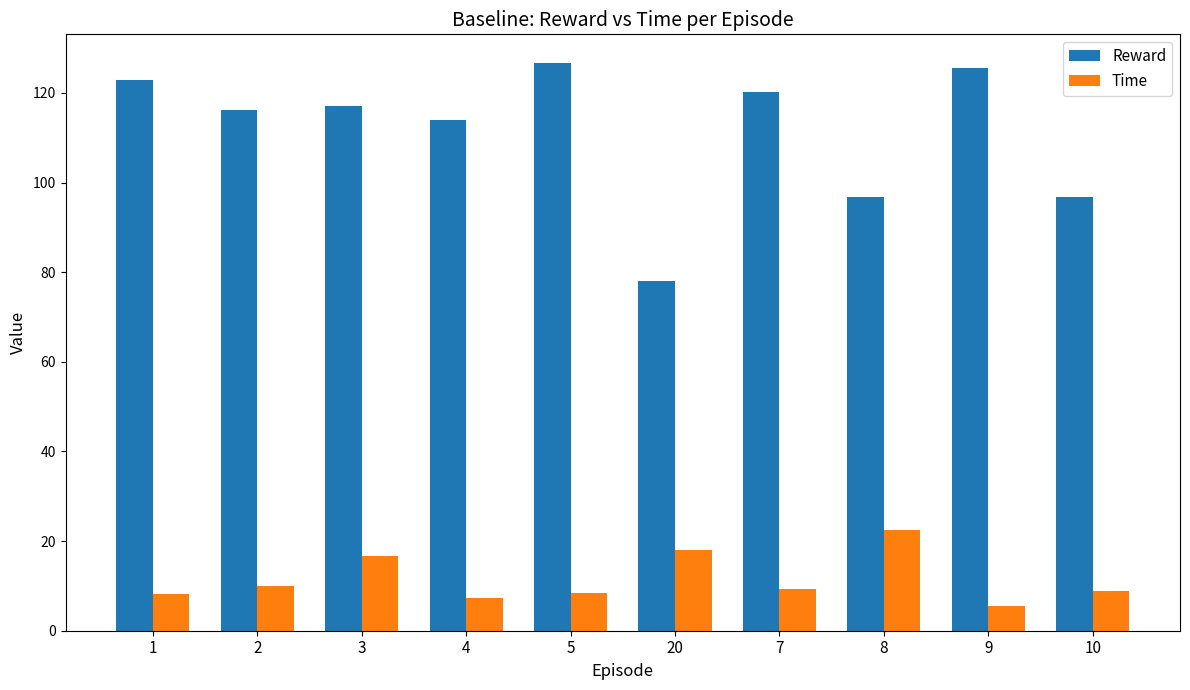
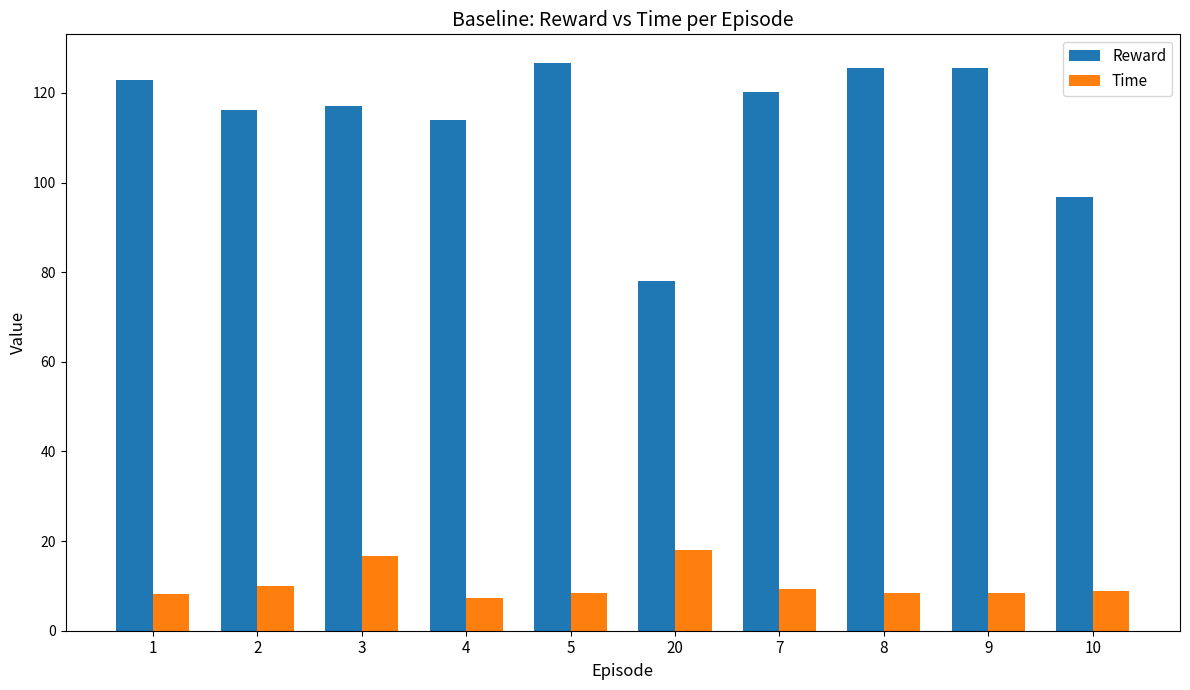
  {
    "Reward": {
      "1": 123,
      "2": 116,
      "3": 117,
      "4": 114,
      "5": 127,
      "20": 78,
      "7": 120,
-     "8": 97,
+     "8": 126,
      "9": 126,
      "10": 97
    },
    "Time": {
      "1": 8,
      "2": 10,
      "3": 17,
      "4": 7,
      "5": 8,
      "20": 18,
      "7": 9,
-     "8": 22,
-     "9": 5,
+     "8": 8,
+     "9": 8,
      "10": 9
    }
  }
